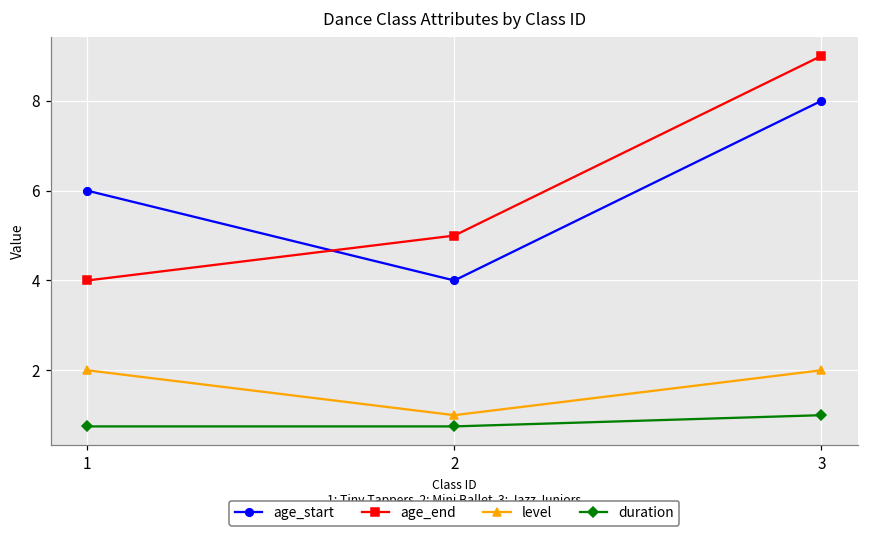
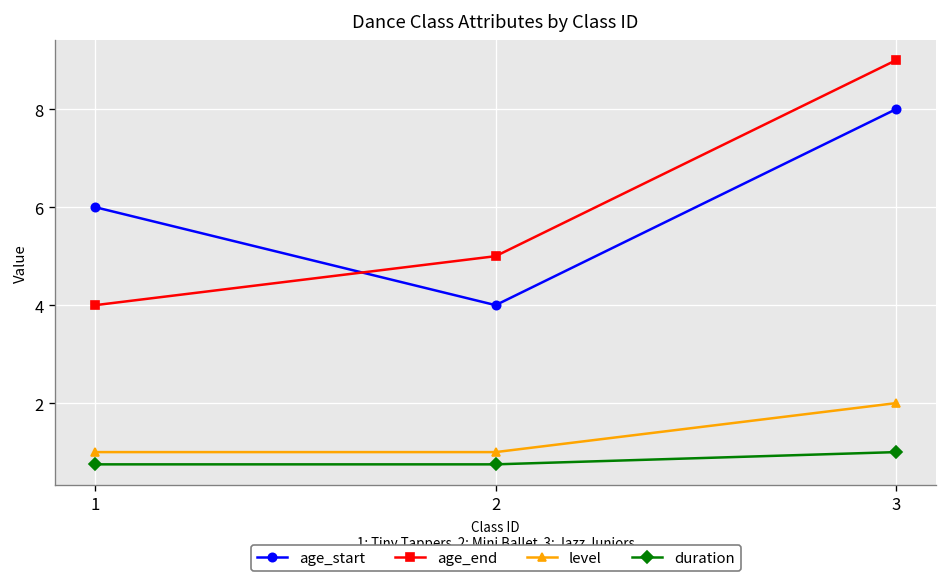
  {
    "age_start": {
      "1": 6,
      "2": 4,
      "3": 8
    },
    "age_end": {
      "1": 4,
      "2": 5,
      "3": 9
    },
    "level": {
-     "1": 2,
+     "1": 1,
      "2": 1,
      "3": 2
    },
    "duration": {
      "1": 0.8,
      "2": 0.8,
      "3": 1
    }
  }
